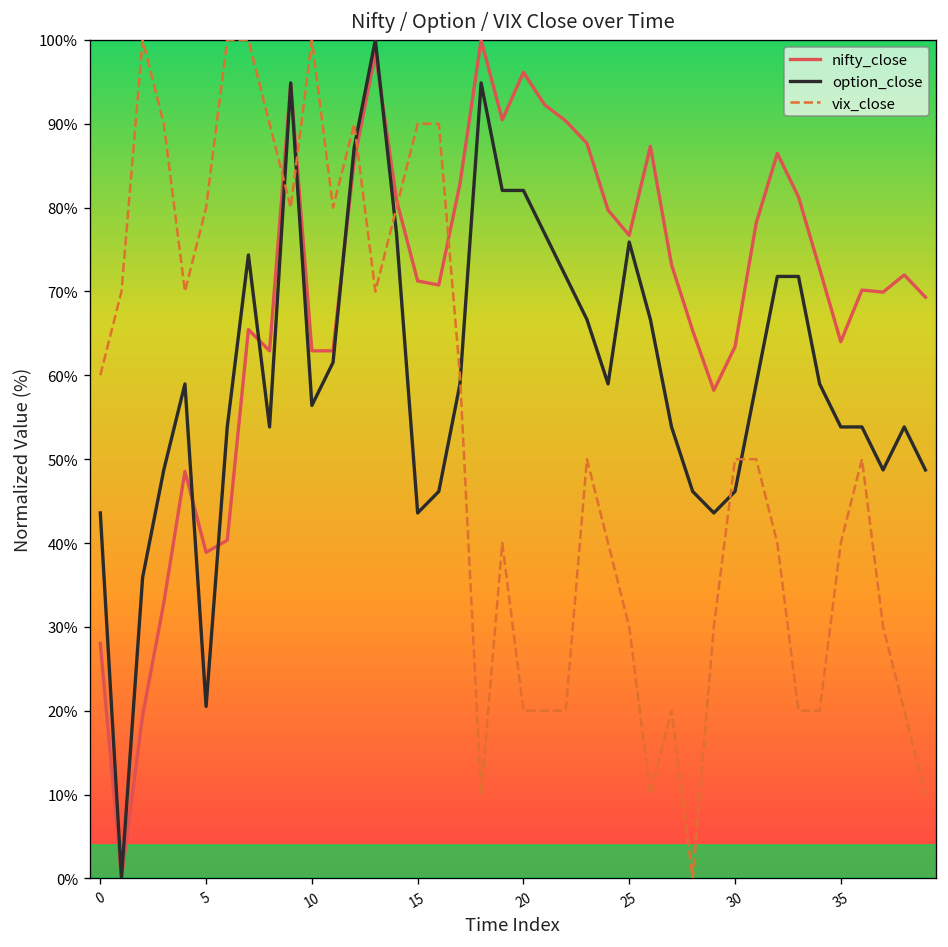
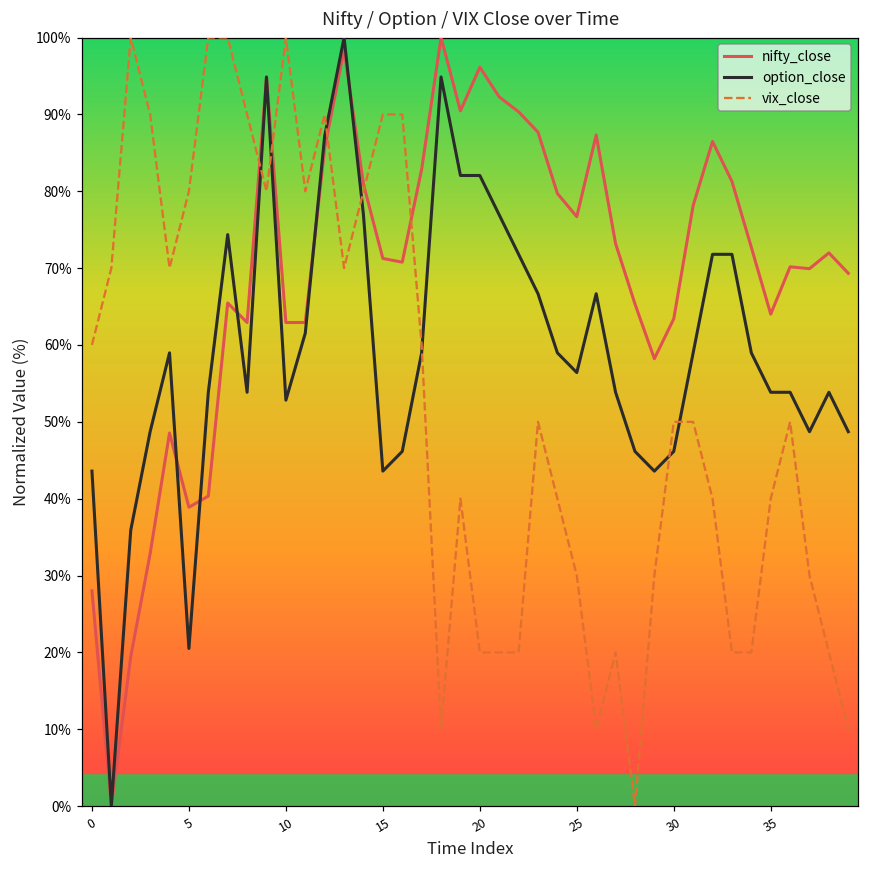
  {
    "option_close": {
      "0": "44%",
      "5": "21%",
-     "10": "56%",
+     "10": "53%",
      "15": "44%",
      "20": "82%",
-     "25": "76%",
+     "25": "56%",
      "30": "46%",
      "35": "54%"
    }
  }
